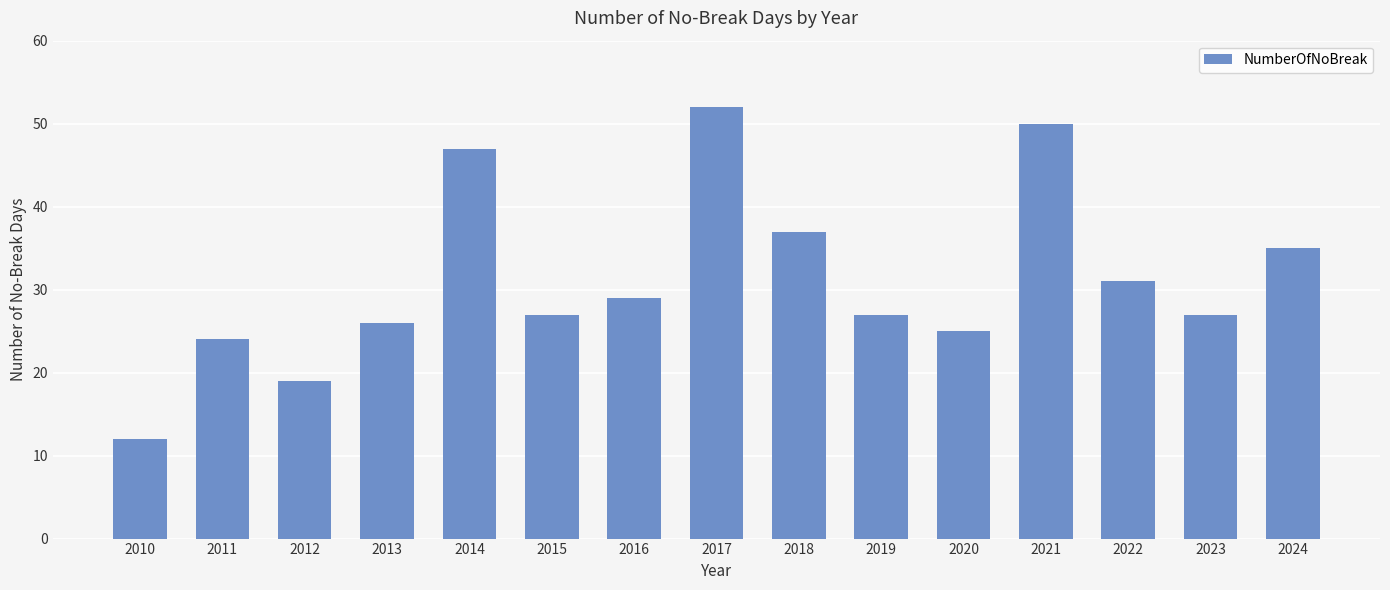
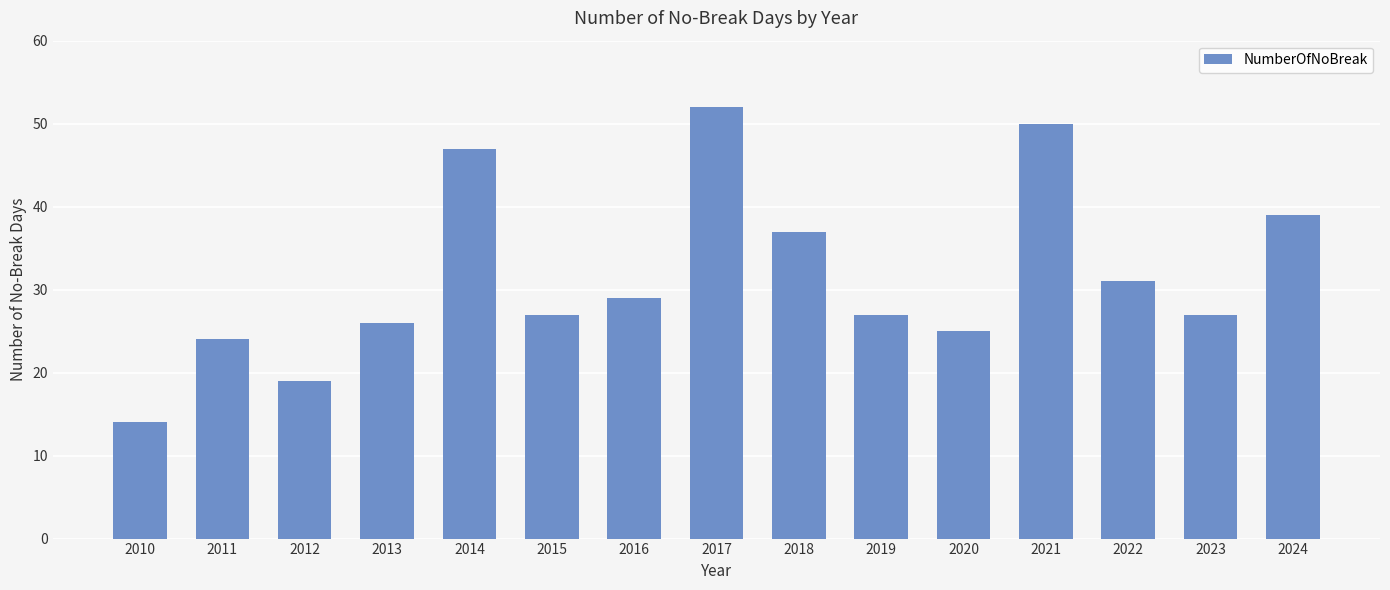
  {
-   "2010": 12,
+   "2010": 14,
    "2011": 24,
    "2012": 19,
    "2013": 26,
    "2014": 47,
    "2015": 27,
    "2016": 29,
    "2017": 52,
    "2018": 37,
    "2019": 27,
    "2020": 25,
    "2021": 50,
    "2022": 31,
    "2023": 27,
-   "2024": 35
+   "2024": 39
  }
